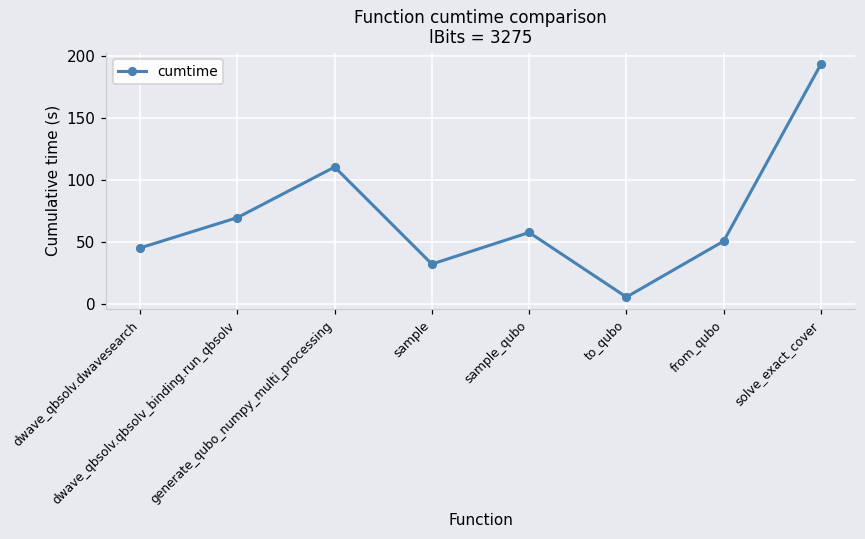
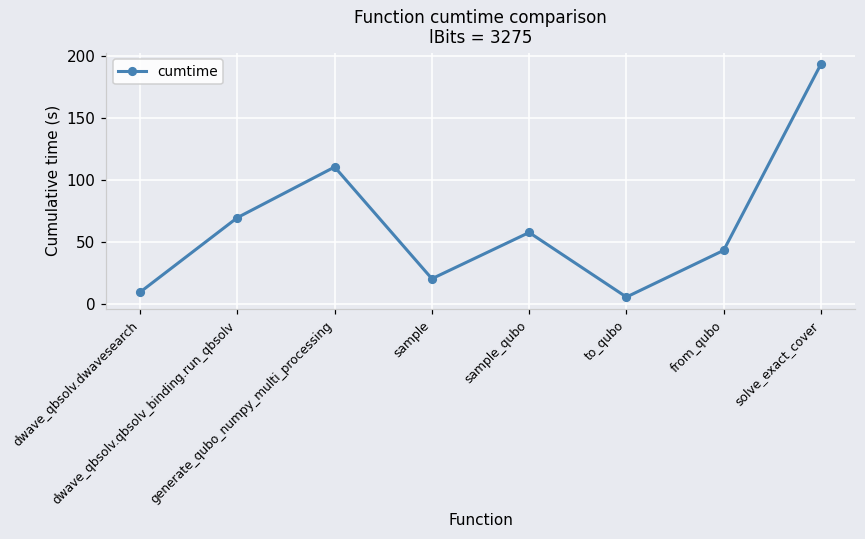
  {
-   "dwave_qbsolv.dwavesearch": 45,
+   "dwave_qbsolv.dwavesearch": 9,
    "dwave_qbsolv.qbsolv_binding.run_qbsolv": 70,
    "generate_qubo_numpy_multi_processing": 111,
-   "sample": 32,
+   "sample": 20,
    "sample_qubo": 58,
    "to_qubo": 5,
-   "from_qubo": 51,
+   "from_qubo": 43,
    "solve_exact_cover": 194
  }
